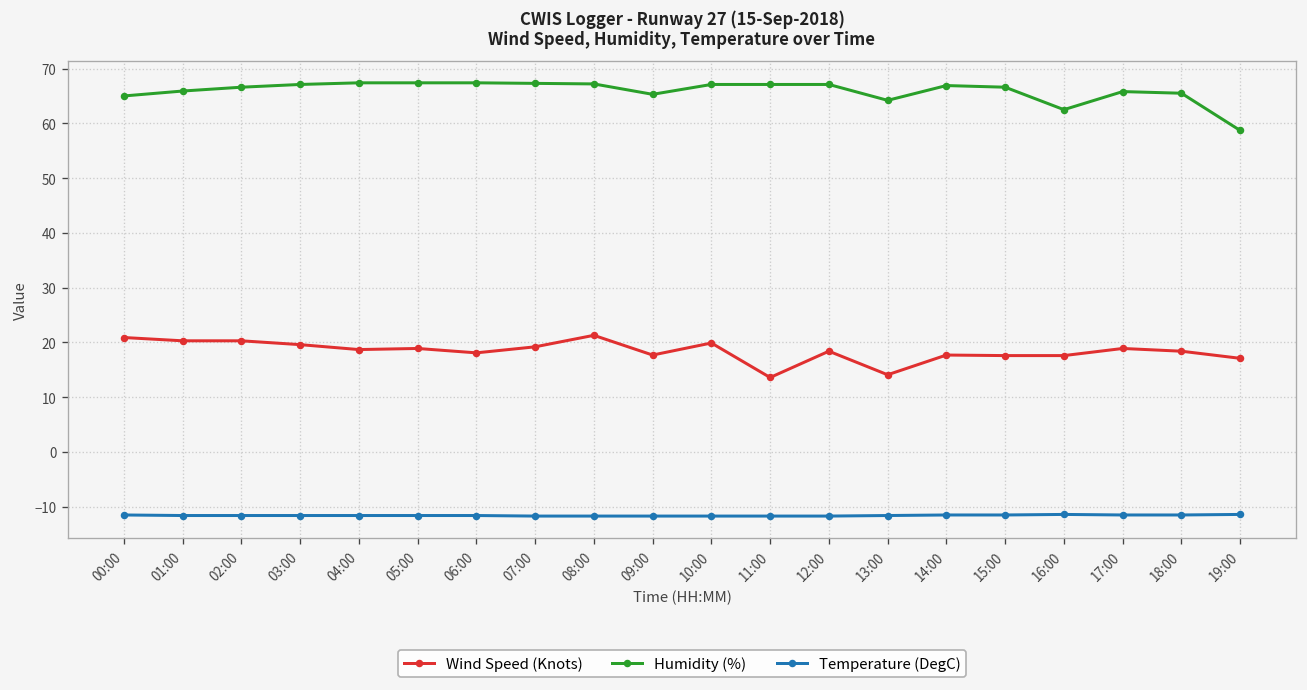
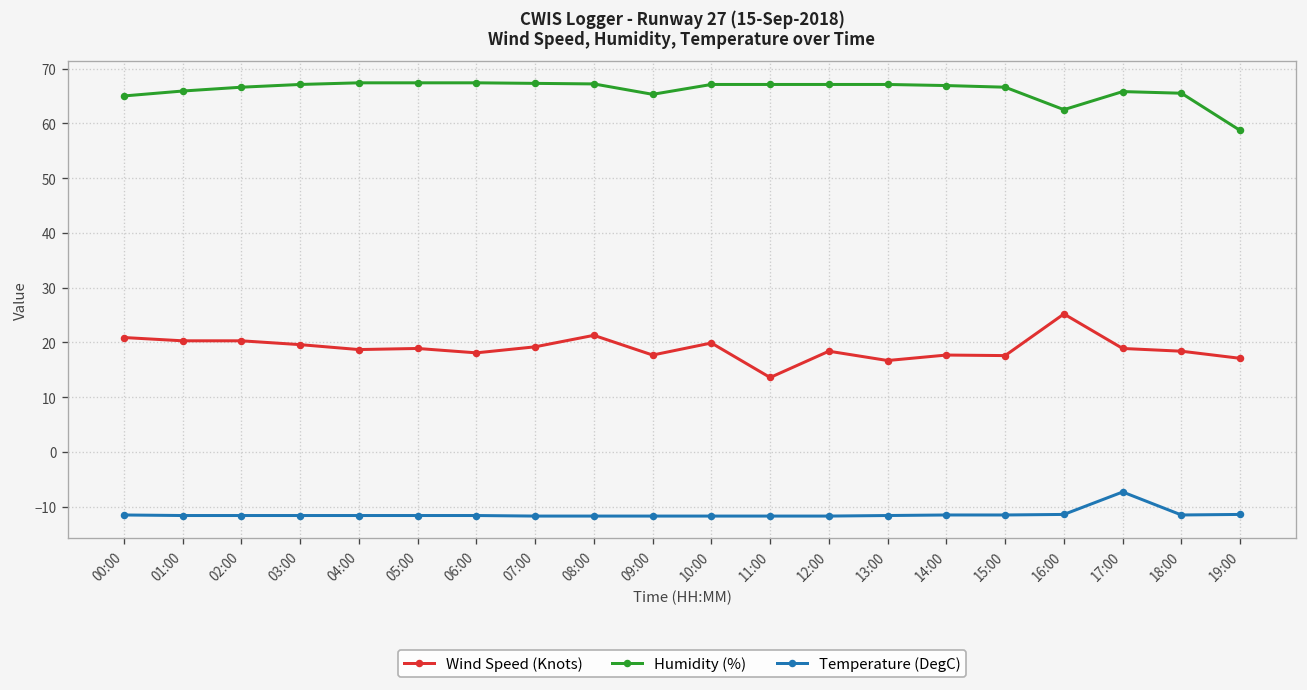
  {
    "Wind Speed (Knots)": {
      "00:00": 21,
      "01:00": 20,
      "02:00": 20,
      "03:00": 20,
      "04:00": 19,
      "05:00": 19,
      "06:00": 18,
      "07:00": 19,
      "08:00": 21,
      "09:00": 18,
      "10:00": 20,
      "11:00": 14,
      "12:00": 18,
-     "13:00": 14,
+     "13:00": 17,
      "14:00": 18,
      "15:00": 18,
-     "16:00": 18,
+     "16:00": 25,
      "17:00": 19,
      "18:00": 18,
      "19:00": 17
    },
    "Humidity (%)": {
      "00:00": 65,
      "01:00": 66,
      "02:00": 67,
      "03:00": 67,
      "04:00": 67,
      "05:00": 67,
      "06:00": 67,
      "07:00": 67,
      "08:00": 67,
      "09:00": 65,
      "10:00": 67,
      "11:00": 67,
      "12:00": 67,
-     "13:00": 64,
+     "13:00": 67,
      "14:00": 67,
      "15:00": 67,
      "16:00": 63,
      "17:00": 66,
      "18:00": 66,
      "19:00": 59
    },
    "Temperature (DegC)": {
      "00:00": -12,
      "01:00": -12,
      "02:00": -12,
      "03:00": -12,
      "04:00": -12,
      "05:00": -12,
      "06:00": -12,
      "07:00": -12,
      "08:00": -12,
      "09:00": -12,
      "10:00": -12,
      "11:00": -12,
      "12:00": -12,
      "13:00": -12,
      "14:00": -12,
      "15:00": -12,
      "16:00": -11,
-     "17:00": -12,
+     "17:00": -7,
      "18:00": -12,
      "19:00": -11
    }
  }
